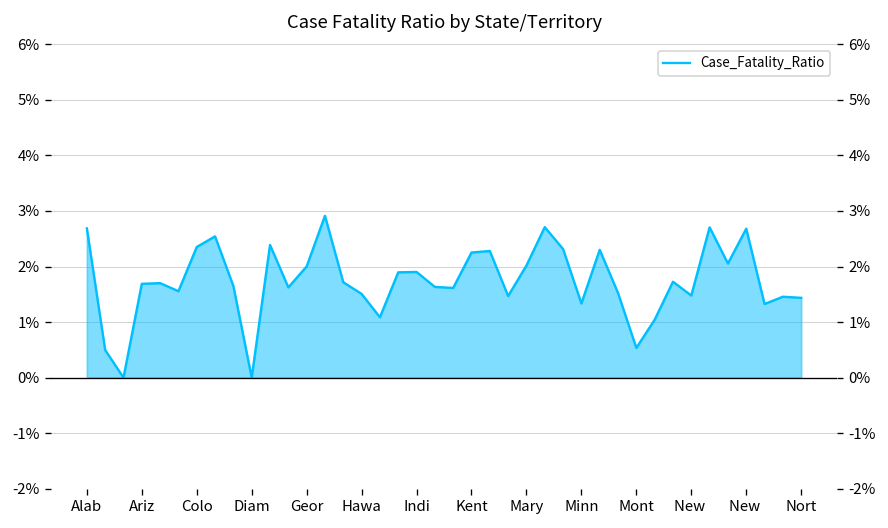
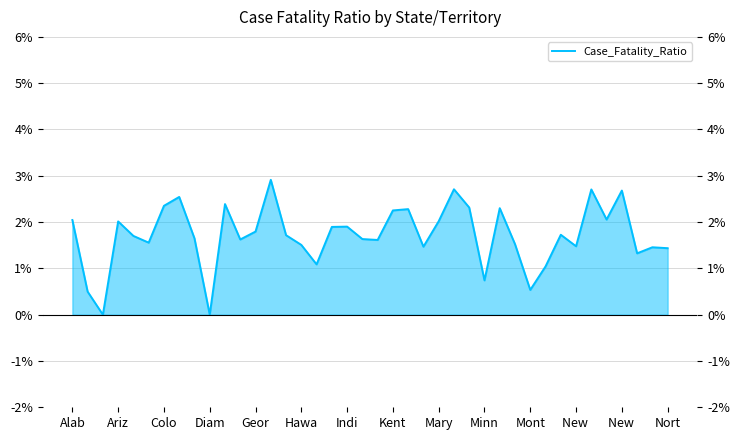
  {
-   "Alab": "2.7%",
-   "Ariz": "1.7%",
+   "Alab": "2.0%",
+   "Ariz": "2.0%",
    "Colo": "2.4%",
    "Diam": "0.0%",
-   "Geor": "2.0%",
+   "Geor": "1.8%",
    "Hawa": "1.5%",
    "Indi": "1.9%",
    "Kent": "2.3%",
    "Mary": "2.0%",
-   "Minn": "1.3%",
+   "Minn": "0.7%",
    "Mont": "0.5%",
    "Nort": "1.4%"
  }
